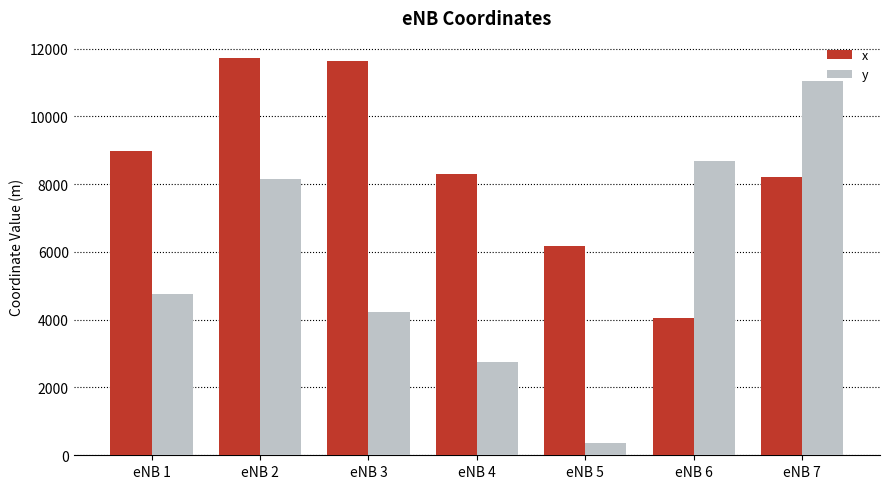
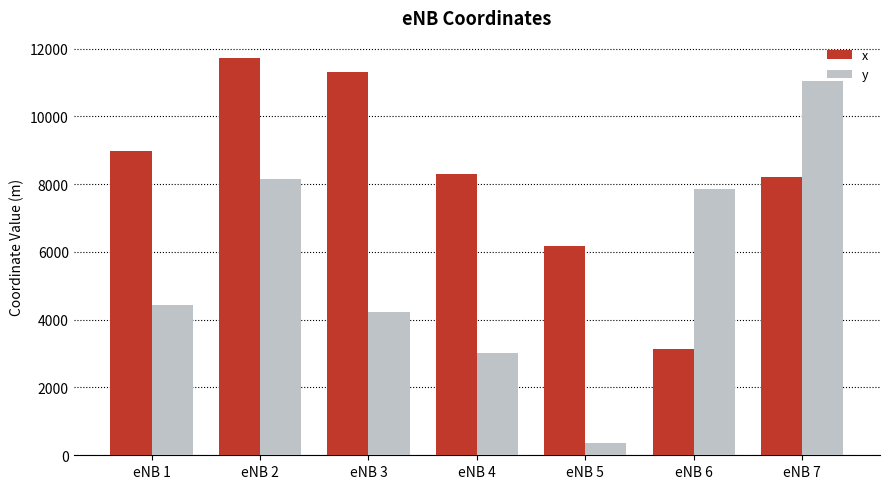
  {
    "x": {
      "eNB 1": 9000,
      "eNB 2": 11700,
-     "eNB 3": 11600,
+     "eNB 3": 11300,
      "eNB 4": 8300,
      "eNB 5": 6200,
-     "eNB 6": 4100,
+     "eNB 6": 3100,
      "eNB 7": 8200
    },
    "y": {
-     "eNB 1": 4800,
+     "eNB 1": 4400,
      "eNB 2": 8200,
      "eNB 3": 4200,
-     "eNB 4": 2800,
+     "eNB 4": 3000,
      "eNB 5": 400,
-     "eNB 6": 8700,
+     "eNB 6": 7800,
      "eNB 7": 11000
    }
  }
